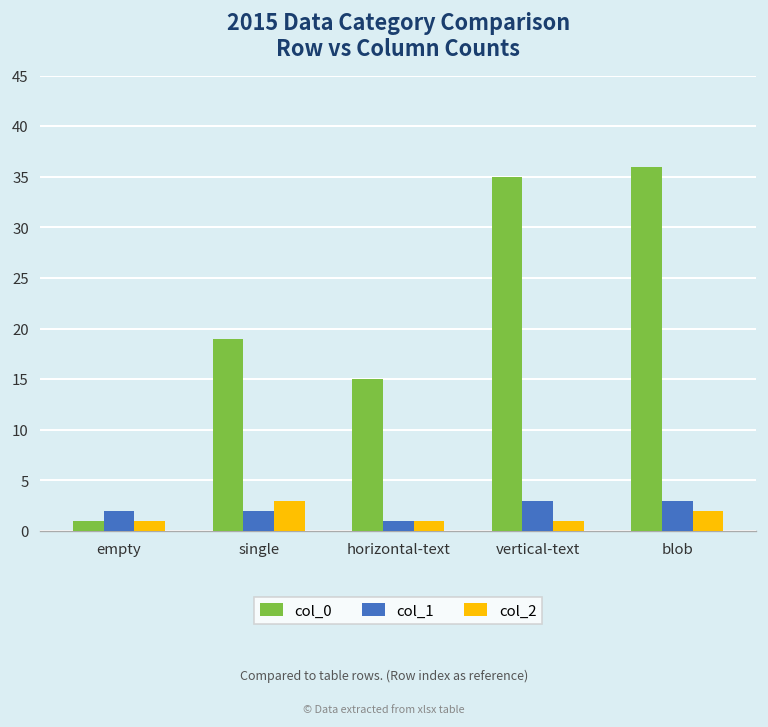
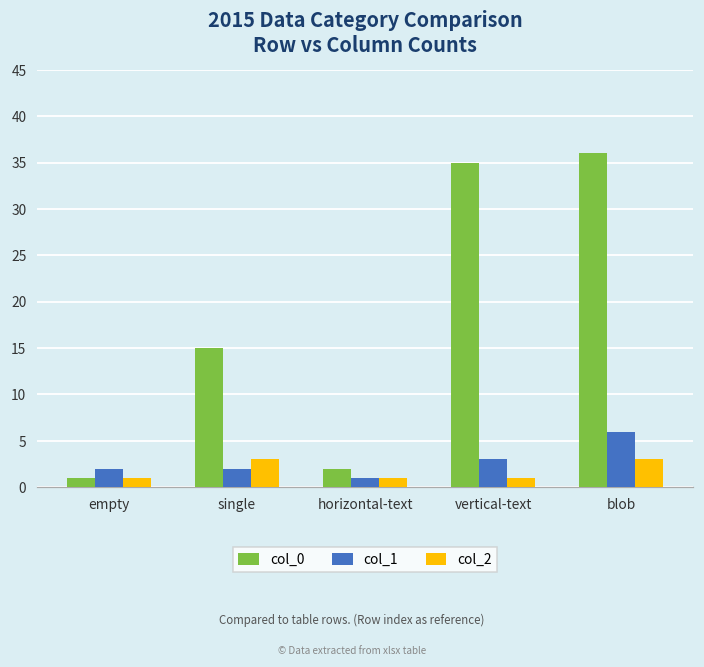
  {
    "col_0": {
      "empty": 1,
-     "single": 19,
-     "horizontal-text": 15,
+     "single": 15,
+     "horizontal-text": 2,
      "vertical-text": 35,
      "blob": 36
    },
    "col_1": {
      "empty": 2,
      "single": 2,
      "horizontal-text": 1,
      "vertical-text": 3,
-     "blob": 3
+     "blob": 6
    },
    "col_2": {
      "empty": 1,
      "single": 3,
      "horizontal-text": 1,
      "vertical-text": 1,
-     "blob": 2
+     "blob": 3
    }
  }
